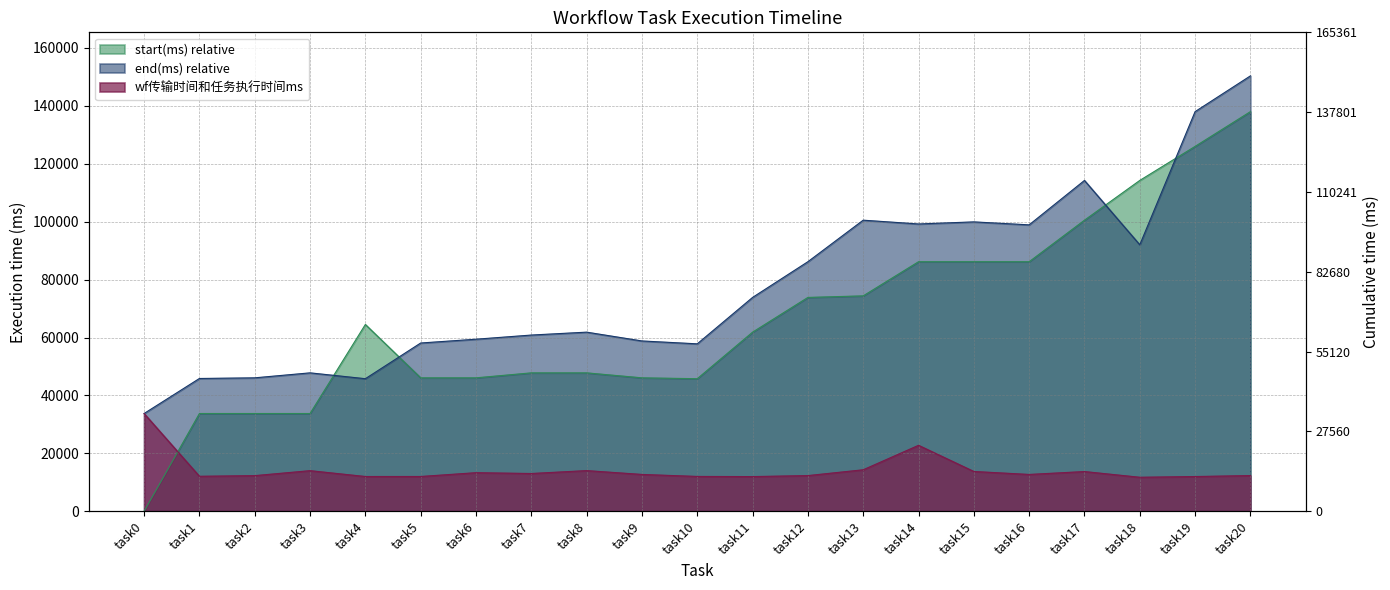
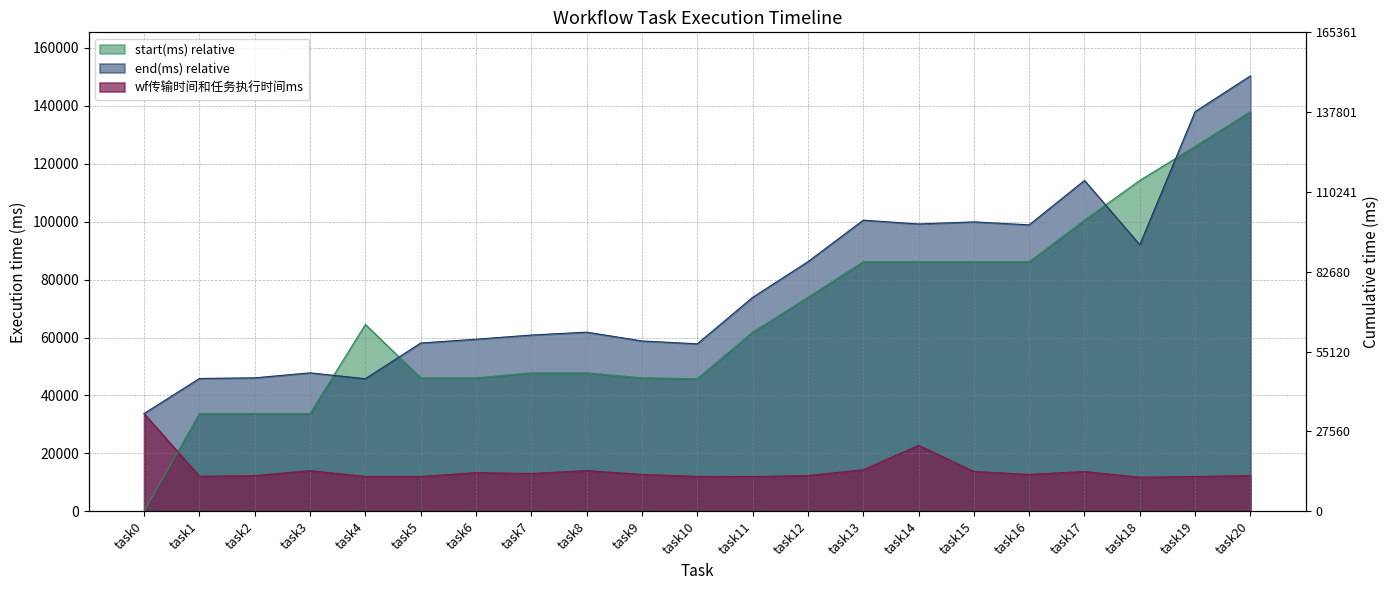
  {
    "start(ms) relative": {
      "task0": 0,
      "task1": 34000,
      "task2": 34000,
      "task3": 34000,
      "task4": 65000,
      "task5": 46000,
      "task6": 46000,
      "task7": 48000,
      "task8": 48000,
      "task9": 46000,
      "task10": 46000,
      "task11": 62000,
      "task12": 74000,
-     "task13": 74000,
+     "task13": 86000,
      "task14": 86000,
      "task15": 86000,
      "task16": 86000,
      "task17": 101000,
      "task18": 114000,
      "task19": 126000,
      "task20": 138000
    },
    "end(ms) relative": {
      "task1": 46000,
      "task2": 46000,
      "task3": 48000,
      "task4": 46000,
      "task5": 58000,
      "task6": 59000,
      "task7": 61000,
      "task8": 62000,
      "task9": 59000,
      "task10": 58000,
      "task11": 74000,
      "task12": 86000,
      "task13": 101000,
      "task14": 99000,
      "task15": 100000,
      "task16": 99000,
      "task17": 114000,
      "task18": 92000,
      "task19": 138000,
      "task20": 150000
    },
    "wf传输时间和任务执行时间ms": {
      "task1": 12000,
      "task2": 12000,
      "task3": 14000,
      "task4": 12000,
      "task5": 12000,
      "task6": 13000,
      "task7": 13000,
      "task8": 14000,
      "task9": 13000,
      "task10": 12000,
      "task11": 12000,
      "task12": 12000,
      "task13": 14000,
      "task14": 23000,
      "task15": 14000,
      "task16": 13000,
      "task17": 14000,
      "task18": 12000,
      "task19": 12000,
      "task20": 12000
    }
  }
